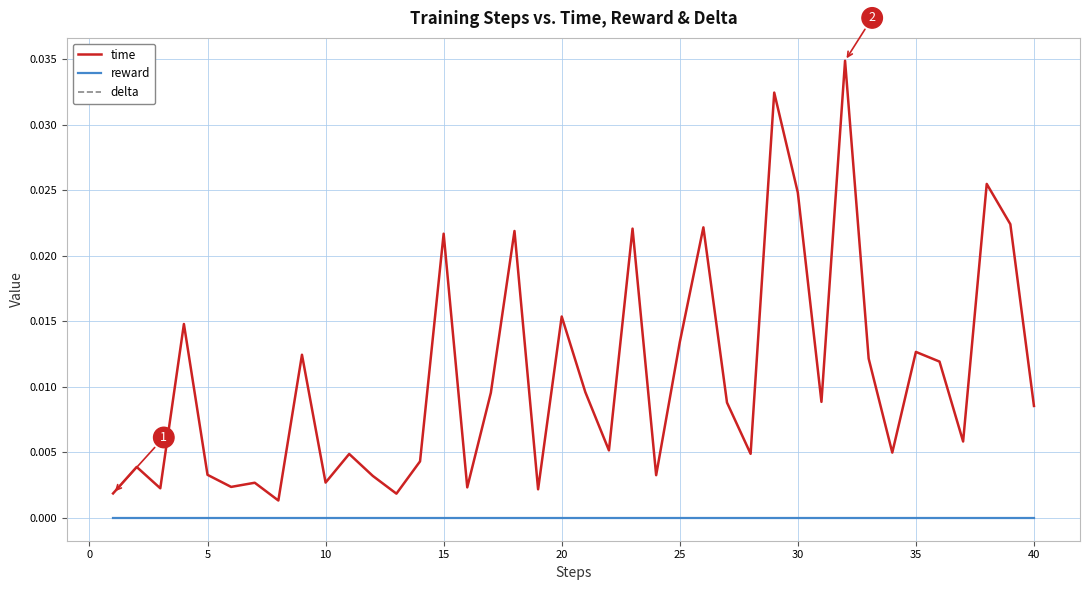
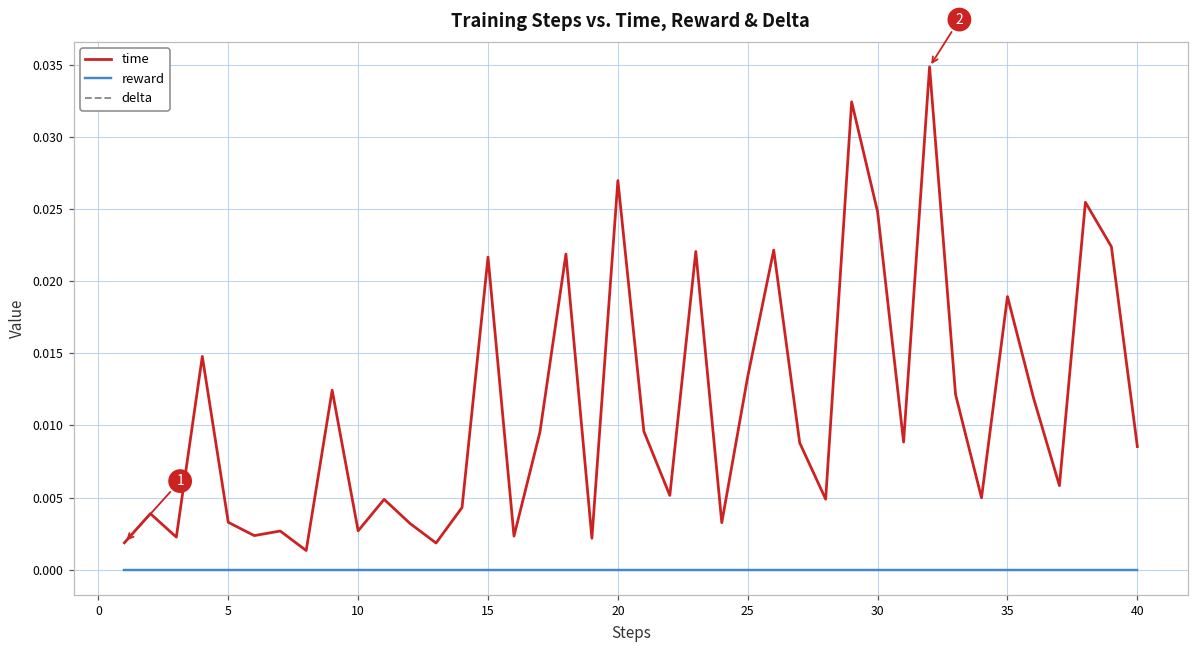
  {
    "time": {
      "5": 0.0033,
      "10": 0.0027,
      "15": 0.0217,
-     "20": 0.0154,
+     "20": 0.0270,
      "25": 0.0134,
      "30": 0.0248,
-     "35": 0.0127,
+     "35": 0.0189,
      "40": 0.0085
    },
    "delta": {
      "5": 0.0000,
      "10": 0.0000,
      "15": 0.0000,
      "20": 0.0000,
      "25": 0.0000,
      "30": 0.0000,
      "35": 0.0000,
      "40": 0.0000
    }
  }
